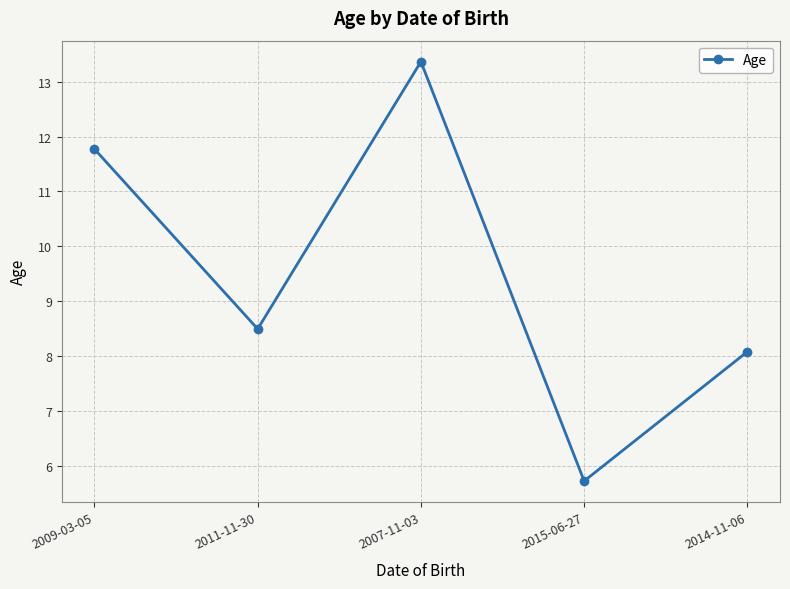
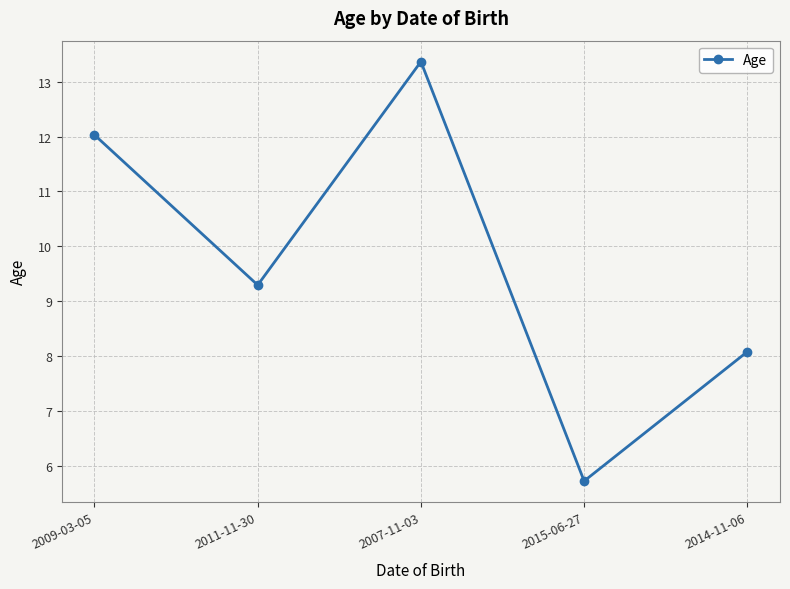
  {
-   "2009-03-05": 11.8,
-   "2011-11-30": 8.5,
+   "2009-03-05": 12.0,
+   "2011-11-30": 9.3,
    "2007-11-03": 13.4,
    "2015-06-27": 5.7,
    "2014-11-06": 8.1
  }
